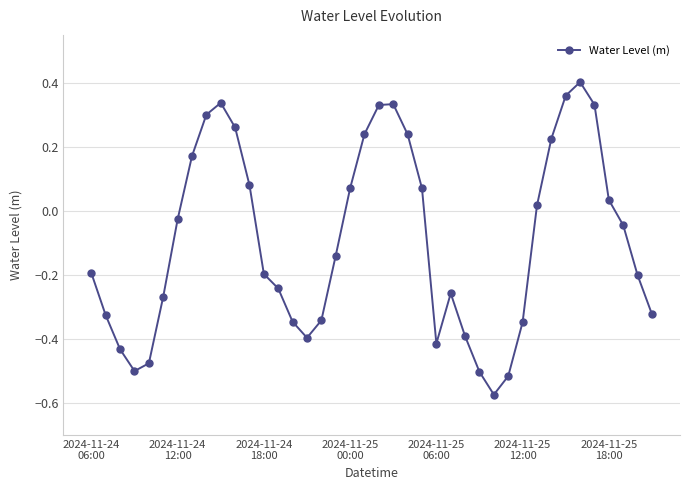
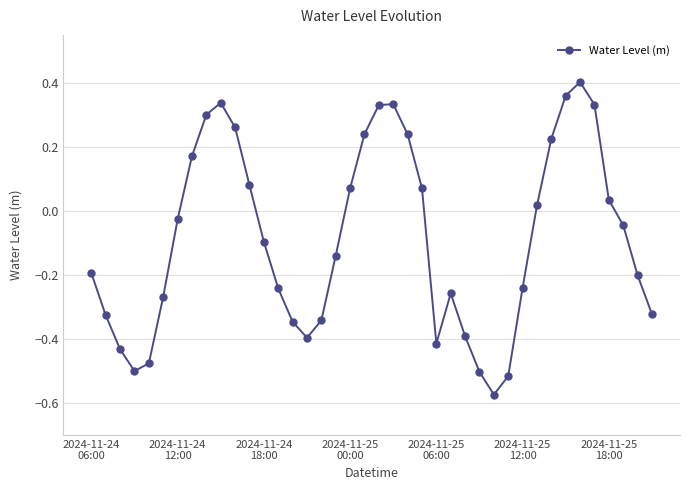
  {
    "2024-11-24 06:00": -0.19,
    "2024-11-24 12:00": -0.03,
-   "2024-11-24 18:00": -0.20,
+   "2024-11-24 18:00": -0.10,
    "2024-11-25 00:00": 0.07,
    "2024-11-25 06:00": -0.41,
-   "2024-11-25 12:00": -0.35,
+   "2024-11-25 12:00": -0.24,
    "2024-11-25 18:00": 0.03
  }
